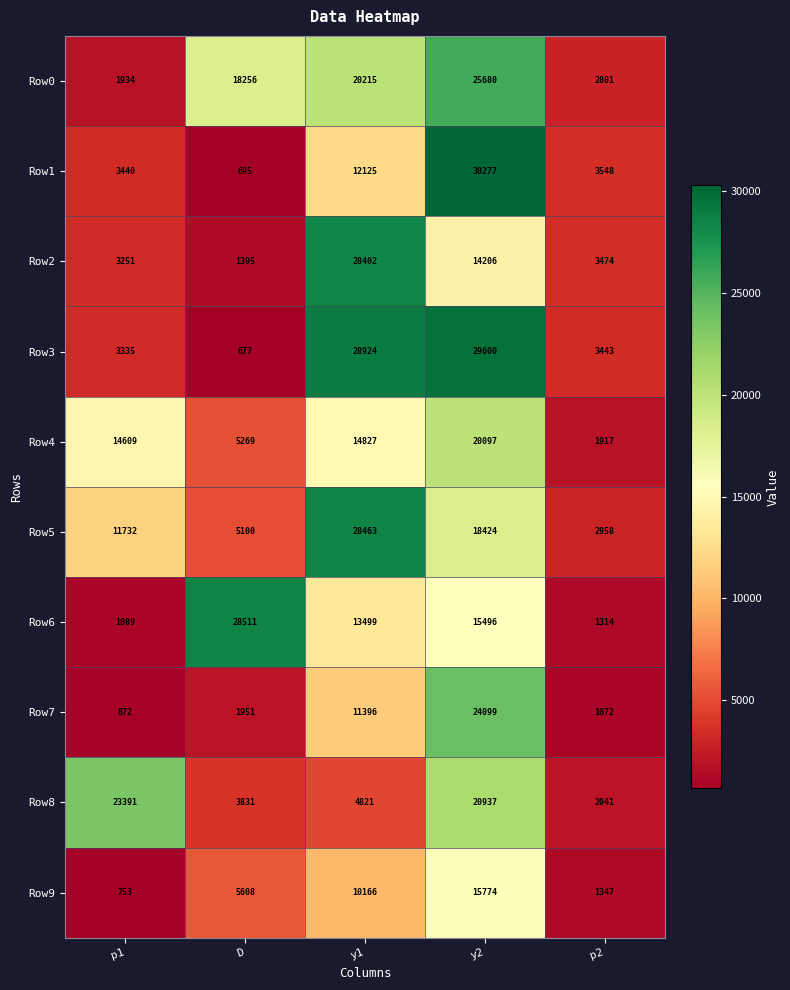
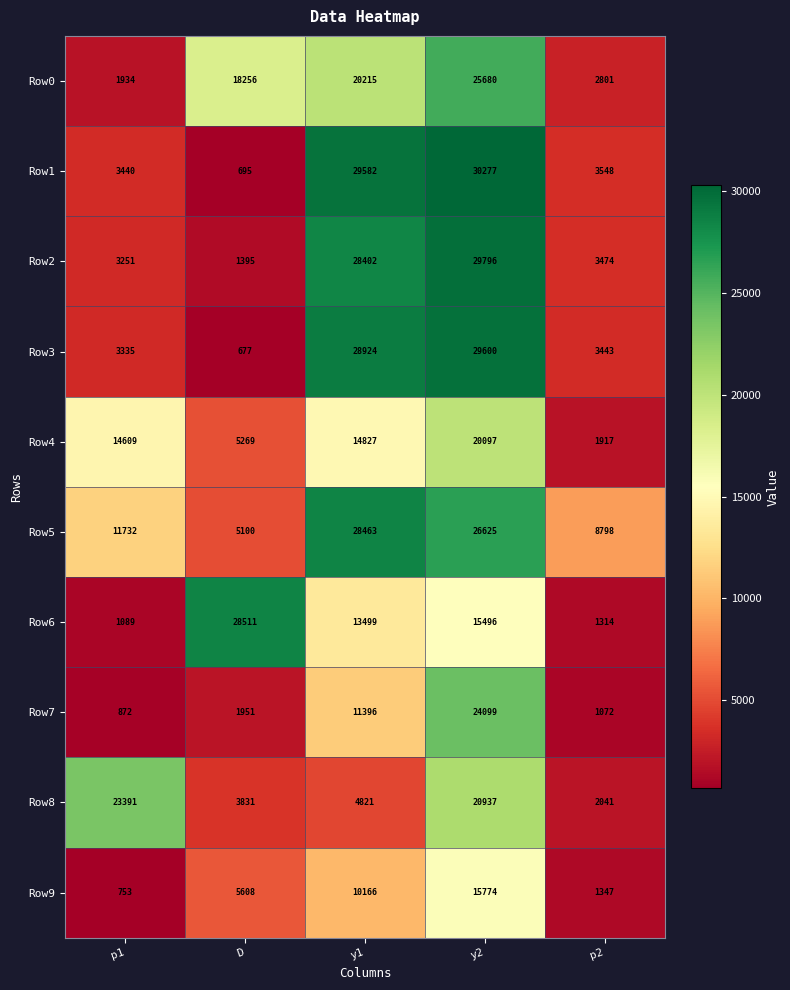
  {
    "Row0": {
      "p1": 1934,
      "D": 18256,
      "y1": 20215,
      "y2": 25680,
      "p2": 2801
    },
    "Row1": {
      "p1": 3440,
      "D": 695,
-     "y1": 12125,
+     "y1": 29582,
      "y2": 30277,
      "p2": 3548
    },
    "Row2": {
      "p1": 3251,
      "D": 1395,
      "y1": 28402,
-     "y2": 14206,
+     "y2": 29796,
      "p2": 3474
    },
    "Row3": {
      "p1": 3335,
      "D": 677,
      "y1": 28924,
      "y2": 29600,
      "p2": 3443
    },
    "Row4": {
      "p1": 14609,
      "D": 5269,
      "y1": 14827,
      "y2": 20097,
      "p2": 1917
    },
    "Row5": {
      "p1": 11732,
      "D": 5100,
      "y1": 28463,
-     "y2": 18424,
-     "p2": 2958
+     "y2": 26625,
+     "p2": 8798
    },
    "Row6": {
      "p1": 1089,
      "D": 28511,
      "y1": 13499,
      "y2": 15496,
      "p2": 1314
    },
    "Row7": {
      "p1": 872,
      "D": 1951,
      "y1": 11396,
      "y2": 24099,
      "p2": 1072
    },
    "Row8": {
      "p1": 23391,
      "D": 3831,
      "y1": 4821,
      "y2": 20937,
      "p2": 2041
    },
    "Row9": {
      "p1": 753,
      "D": 5608,
      "y1": 10166,
      "y2": 15774,
      "p2": 1347
    }
  }
